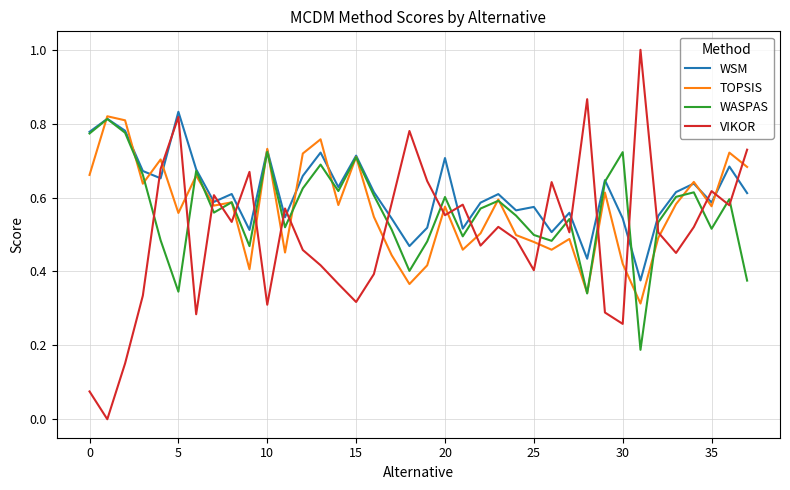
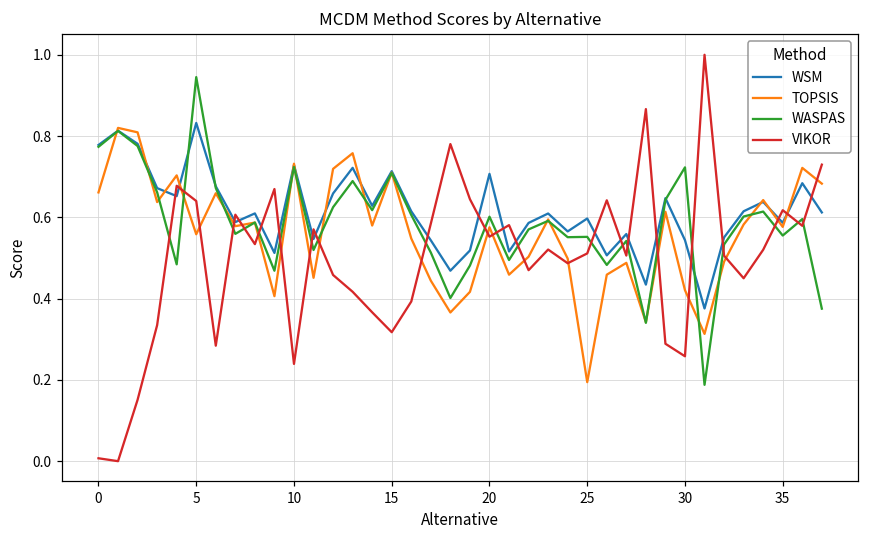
  {
    "WSM": {
      "5": 0.83,
      "20": 0.71,
-     "25": 0.57,
+     "25": 0.60,
      "30": 0.54,
      "35": 0.59
    },
    "TOPSIS": {
      "0": 0.66,
      "5": 0.56,
      "20": 0.58,
-     "25": 0.48,
+     "25": 0.19,
      "30": 0.42,
      "35": 0.58
    },
    "WASPAS": {
-     "5": 0.35,
+     "5": 0.95,
      "20": 0.60,
-     "25": 0.50,
+     "25": 0.55,
      "30": 0.72,
-     "35": 0.52
+     "35": 0.56
    },
    "VIKOR": {
-     "0": 0.08,
-     "5": 0.82,
-     "10": 0.31,
+     "0": 0.01,
+     "5": 0.64,
+     "10": 0.24,
      "15": 0.32,
      "20": 0.55,
-     "25": 0.40,
+     "25": 0.51,
      "30": 0.26,
      "35": 0.62
    }
  }
